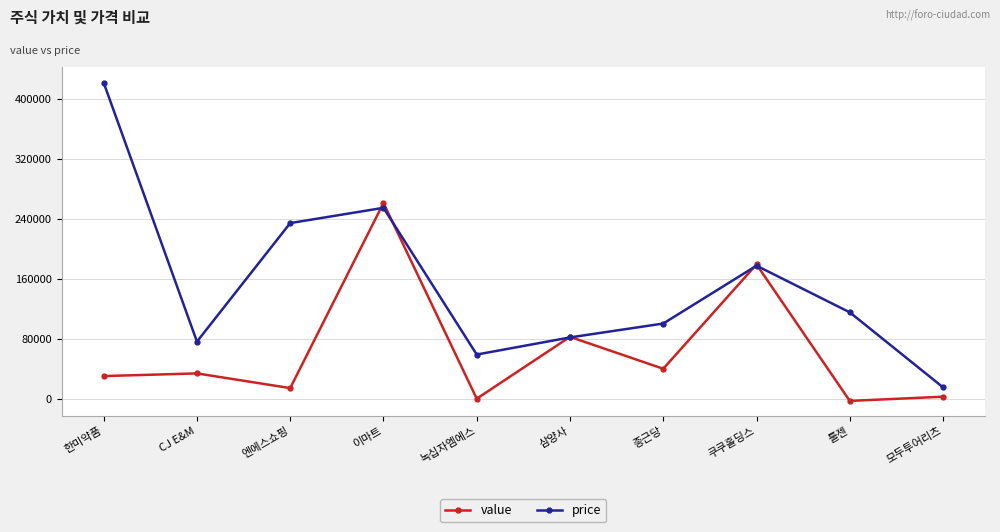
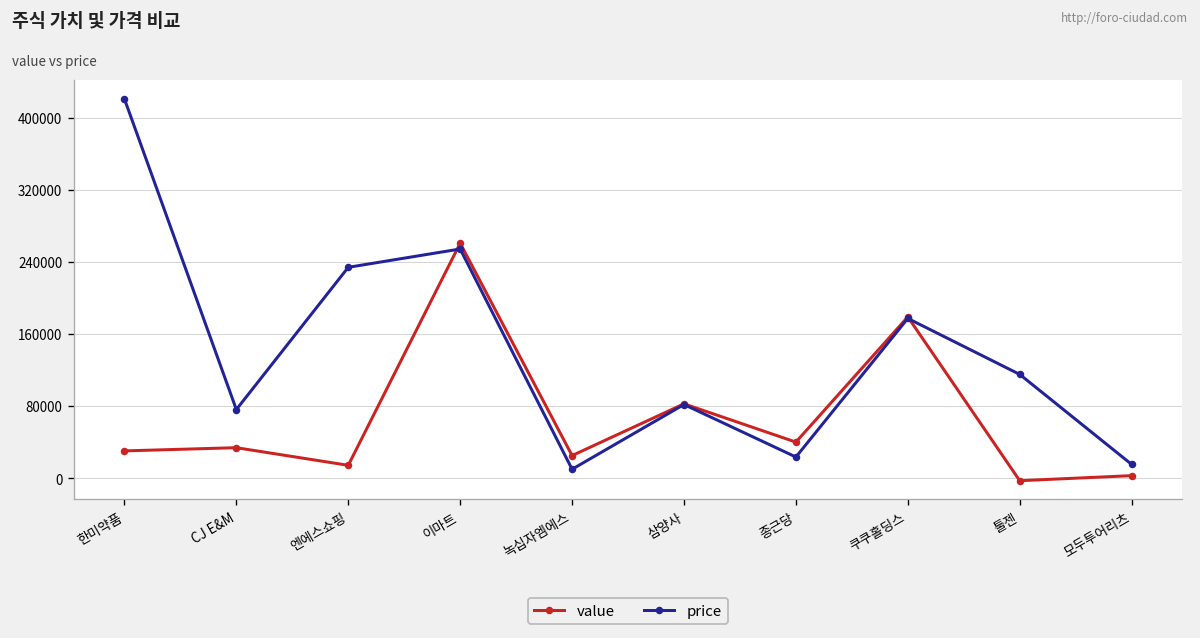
  {
    "value": {
      "한미약품": 30000,
      "CJ E&M": 30000,
      "엔에스쇼핑": 10000,
      "이마트": 260000,
-     "녹십자엠에스": 0,
+     "녹십자엠에스": 30000,
      "종근당": 40000,
      "툴젠": 0,
      "모두투어리츠": 0
    },
    "price": {
      "한미약품": 420000,
      "CJ E&M": 80000,
      "엔에스쇼핑": 230000,
      "이마트": 250000,
-     "녹십자엠에스": 60000,
-     "종근당": 100000,
+     "녹십자엠에스": 10000,
+     "종근당": 20000,
      "툴젠": 120000,
      "모두투어리츠": 20000
    }
  }
